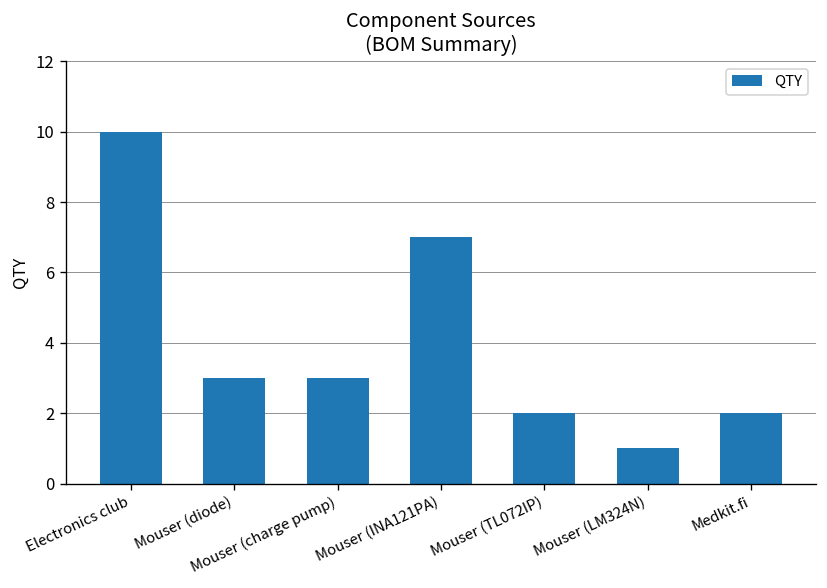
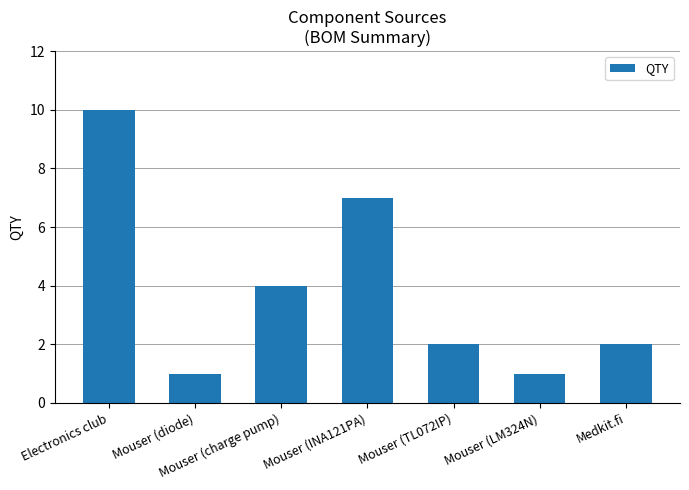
  {
    "Electronics club": 10,
-   "Mouser (diode)": 3,
-   "Mouser (charge pump)": 3,
+   "Mouser (diode)": 1,
+   "Mouser (charge pump)": 4,
    "Mouser (INA121PA)": 7,
    "Mouser (TL072IP)": 2,
    "Mouser (LM324N)": 1,
    "Medkit.fi": 2
  }
